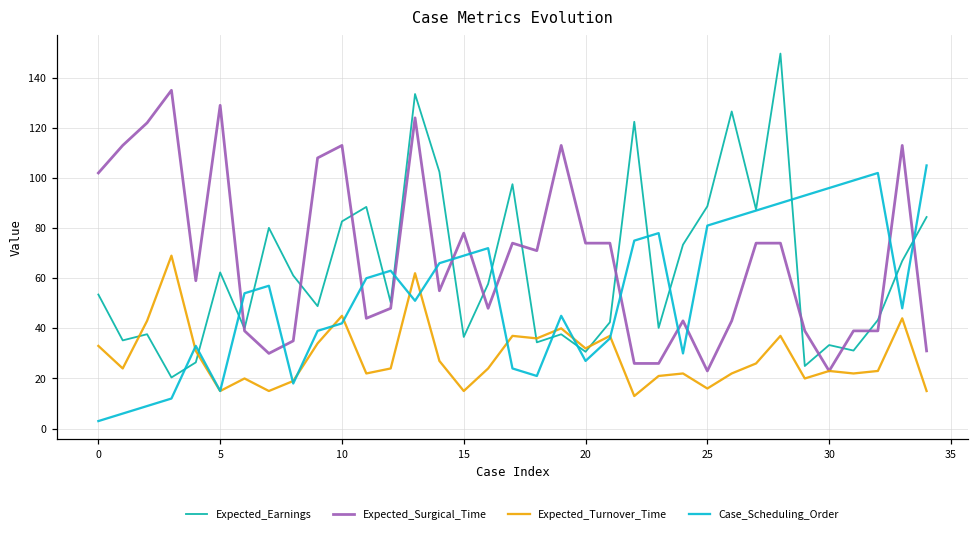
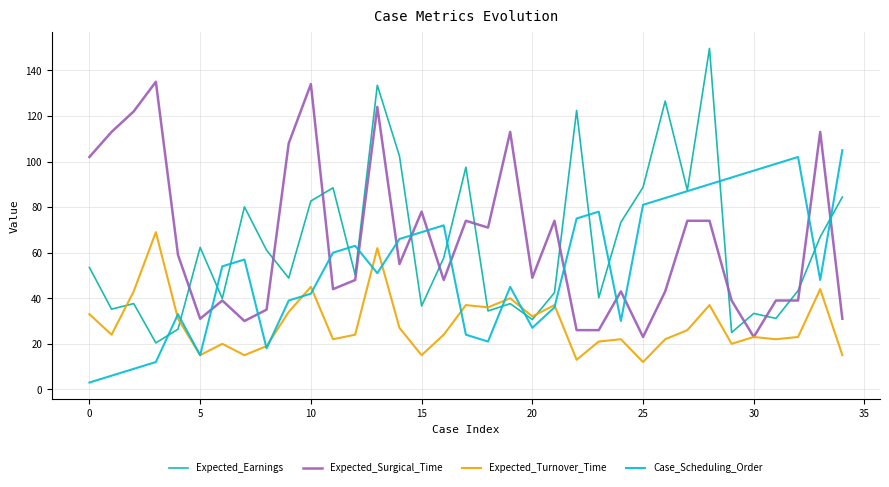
  {
    "Expected_Surgical_Time": {
      "0": 102,
-     "5": 129,
-     "10": 113,
+     "5": 31,
+     "10": 134,
      "15": 78,
-     "20": 74,
+     "20": 49,
      "25": 23
    },
    "Expected_Turnover_Time": {
      "0": 33,
      "10": 45,
      "15": 15,
      "20": 32,
-     "25": 16
+     "25": 12
    }
  }
